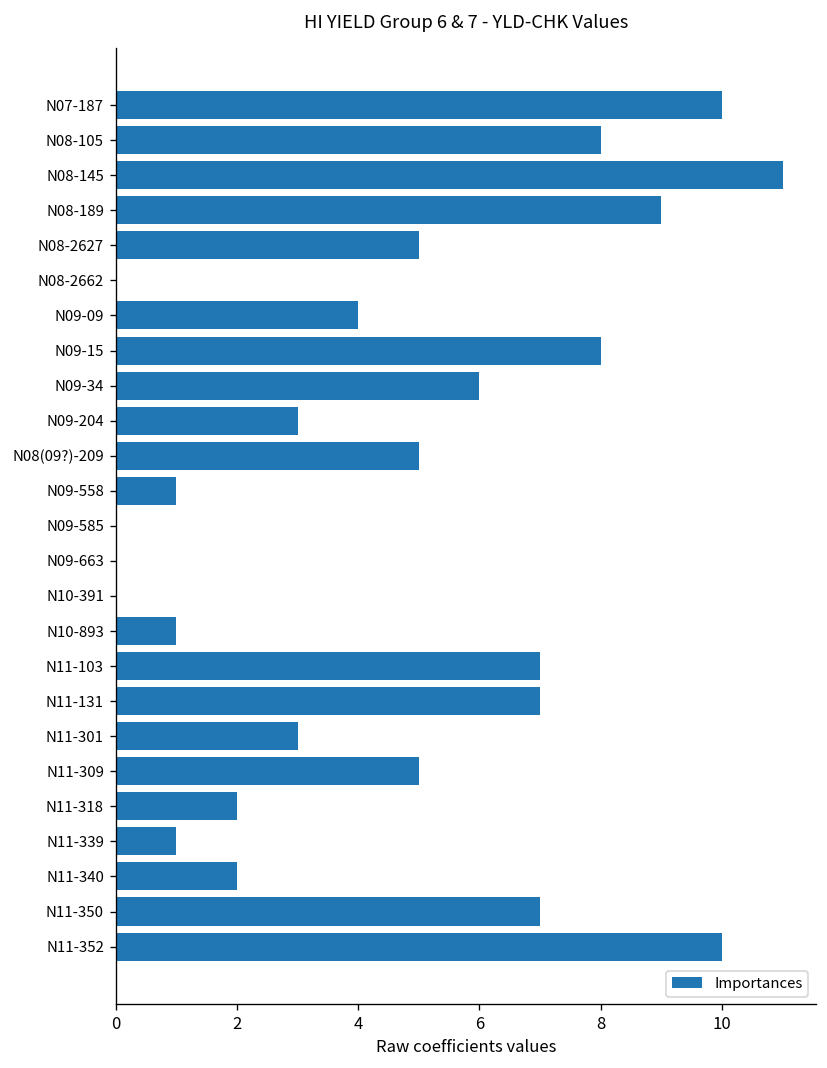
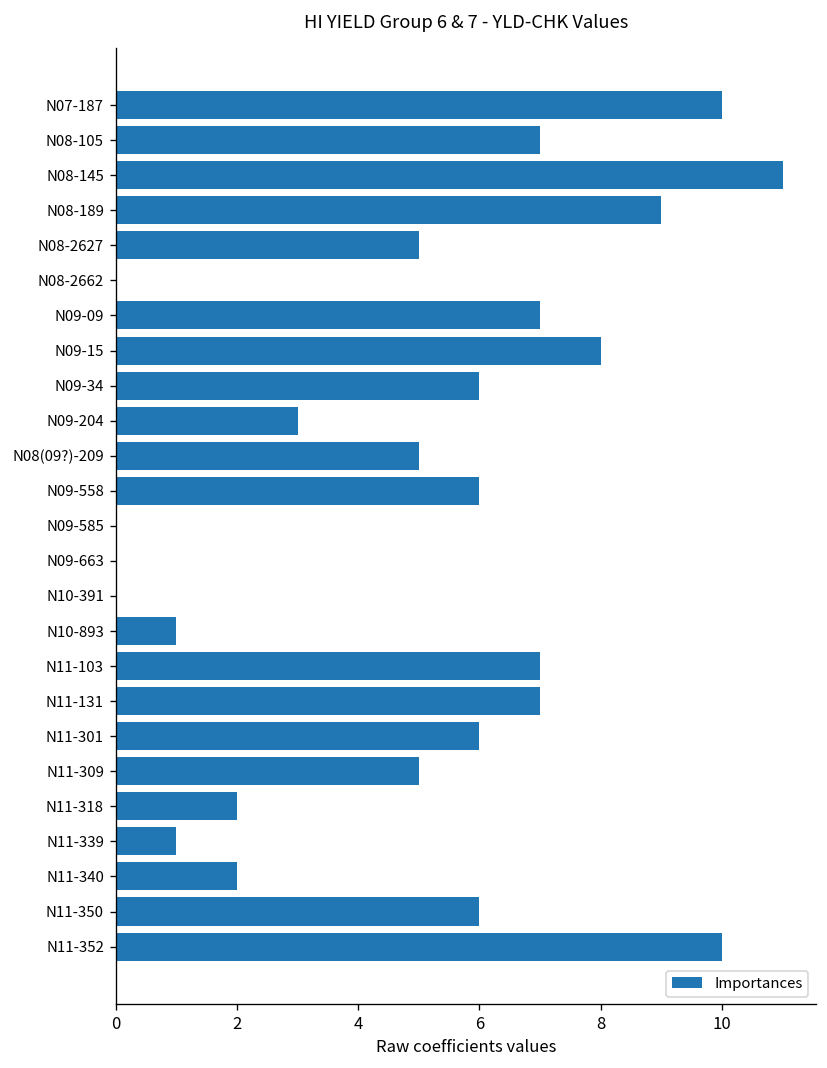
  {
    "N07-187": 10,
-   "N08-105": 8,
+   "N08-105": 7,
    "N08-145": 11,
    "N08-189": 9,
    "N08-2627": 5,
    "N08-2662": 0,
-   "N09-09": 4,
+   "N09-09": 7,
    "N09-15": 8,
    "N09-34": 6,
    "N09-204": 3,
    "N08(09?)-209": 5,
-   "N09-558": 1,
+   "N09-558": 6,
    "N09-585": 0,
    "N09-663": 0,
    "N10-391": 0,
    "N10-893": 1,
    "N11-103": 7,
    "N11-131": 7,
-   "N11-301": 3,
+   "N11-301": 6,
    "N11-309": 5,
    "N11-318": 2,
    "N11-339": 1,
    "N11-340": 2,
-   "N11-350": 7,
+   "N11-350": 6,
    "N11-352": 10
  }
